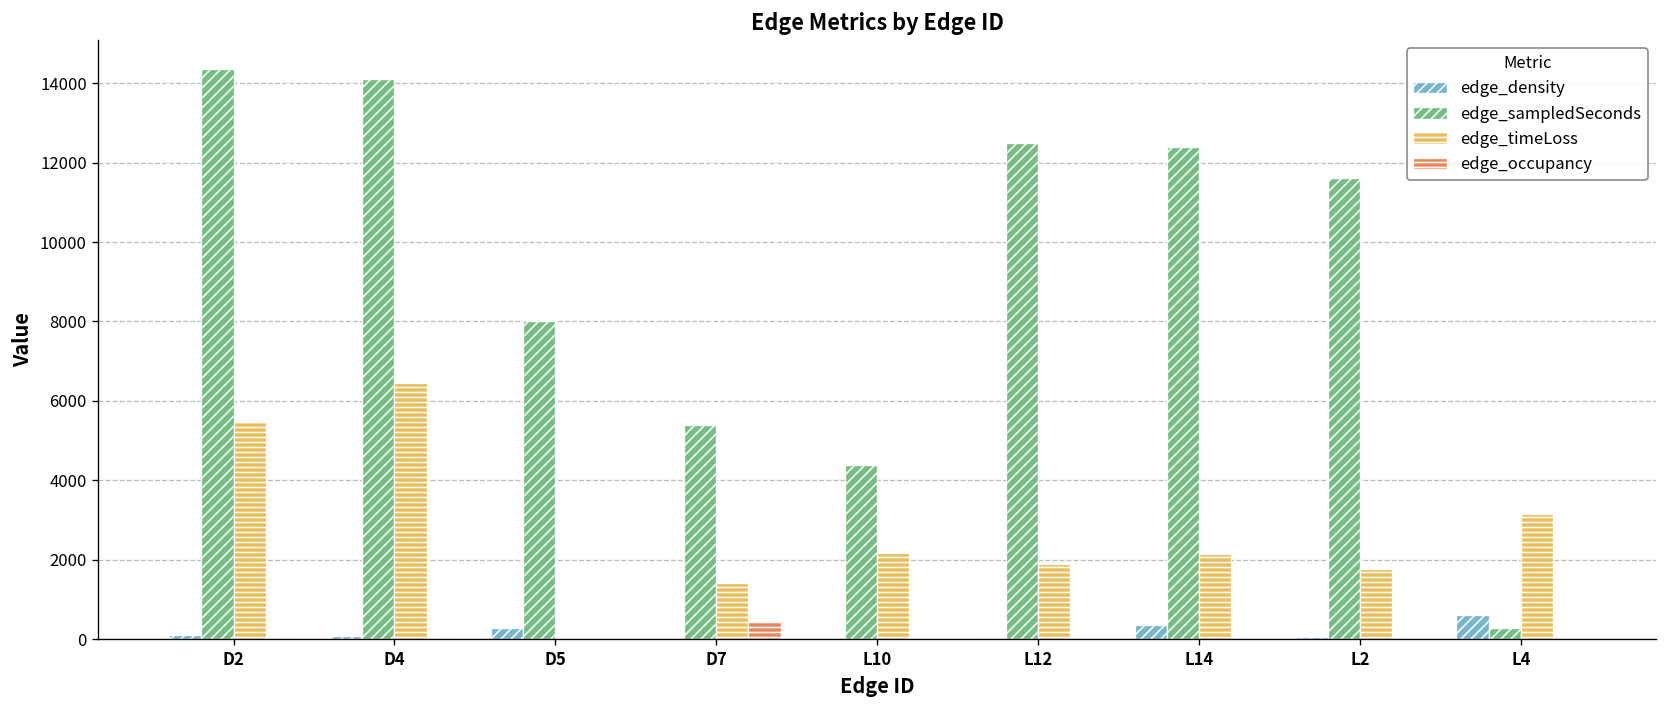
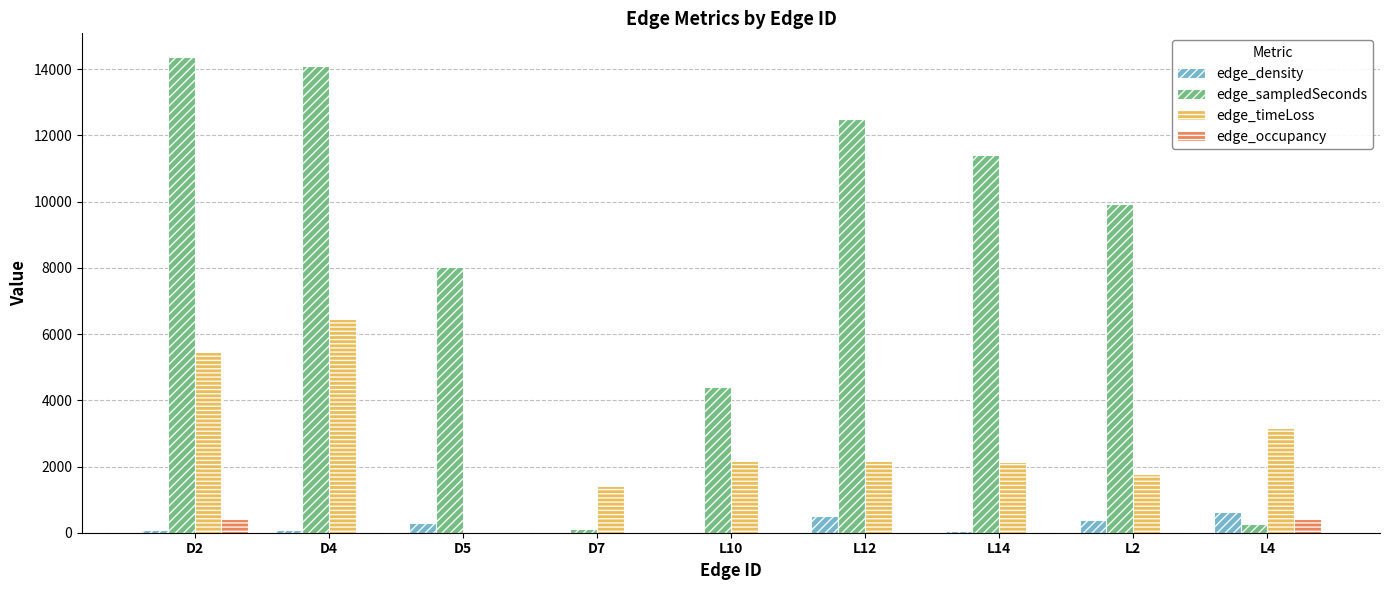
  {
    "edge_density": {
      "D2": 100,
      "D4": 100,
      "D5": 300,
-     "L12": 0,
-     "L14": 400,
-     "L2": 100,
+     "L12": 500,
+     "L14": 0,
+     "L2": 400,
      "L4": 600
    },
    "edge_sampledSeconds": {
      "D2": 14400,
      "D4": 14100,
      "D5": 8000,
-     "D7": 5400,
+     "D7": 100,
      "L10": 4400,
      "L12": 12500,
-     "L14": 12400,
-     "L2": 11600,
+     "L14": 11400,
+     "L2": 9900,
      "L4": 300
    },
    "edge_timeLoss": {
      "D2": 5500,
      "D4": 6400,
      "D5": 0,
      "D7": 1400,
      "L10": 2200,
-     "L12": 1900,
+     "L12": 2200,
      "L14": 2100,
      "L2": 1800,
      "L4": 3200
    },
    "edge_occupancy": {
-     "D2": 0,
-     "D7": 500,
-     "L4": 0
+     "D2": 400,
+     "D7": 0,
+     "L4": 400
    }
  }
